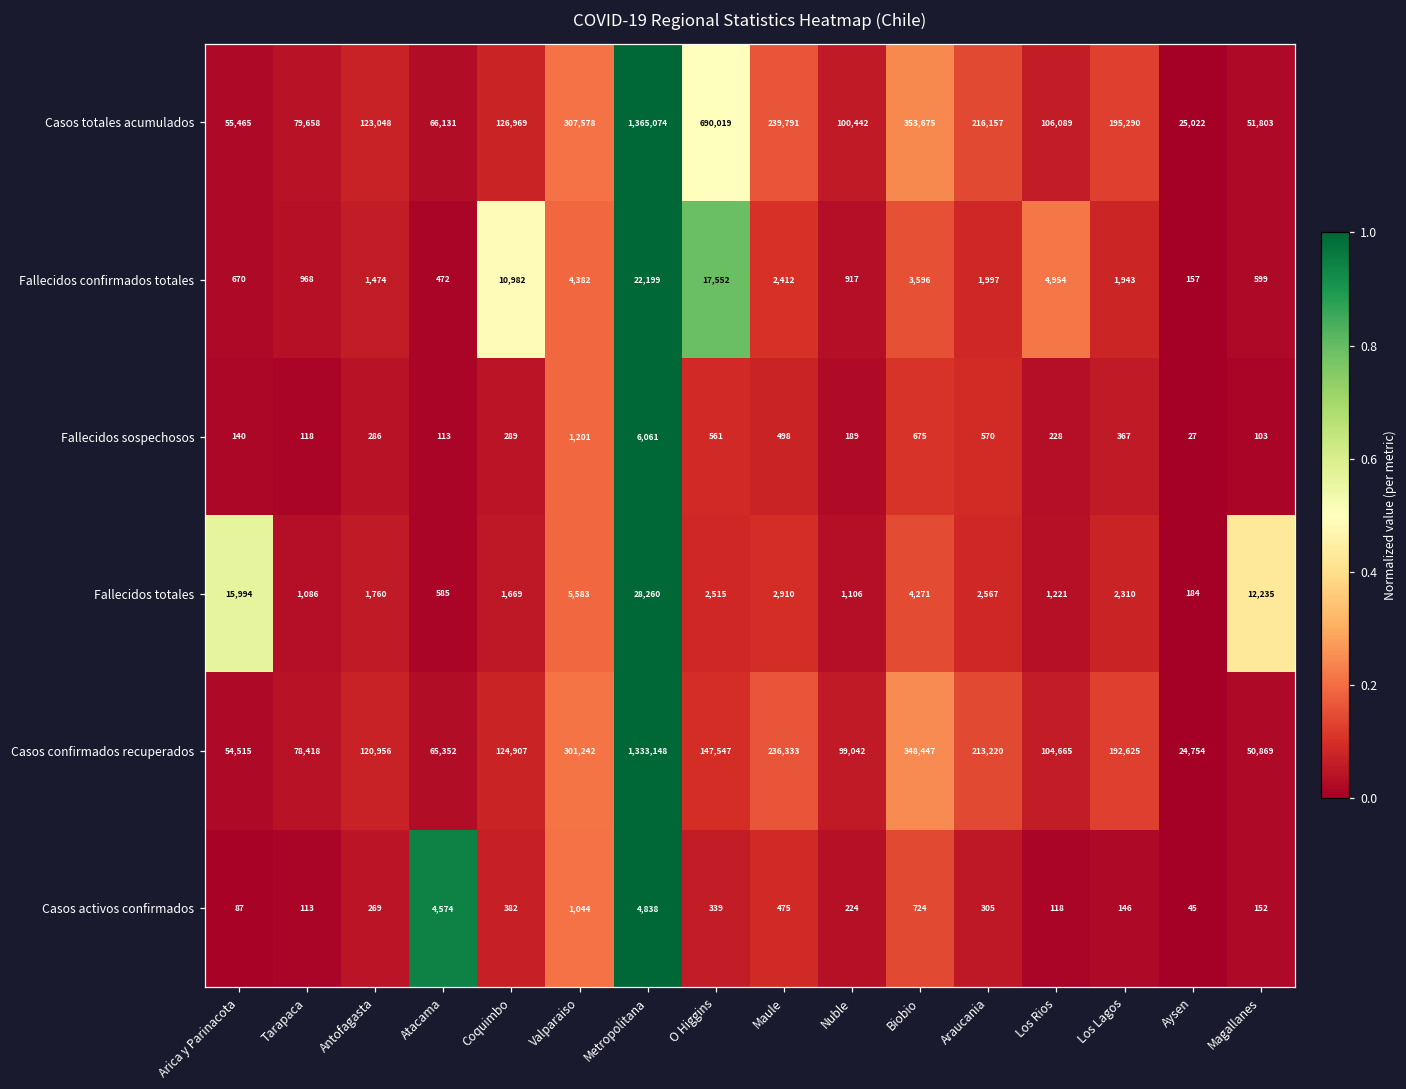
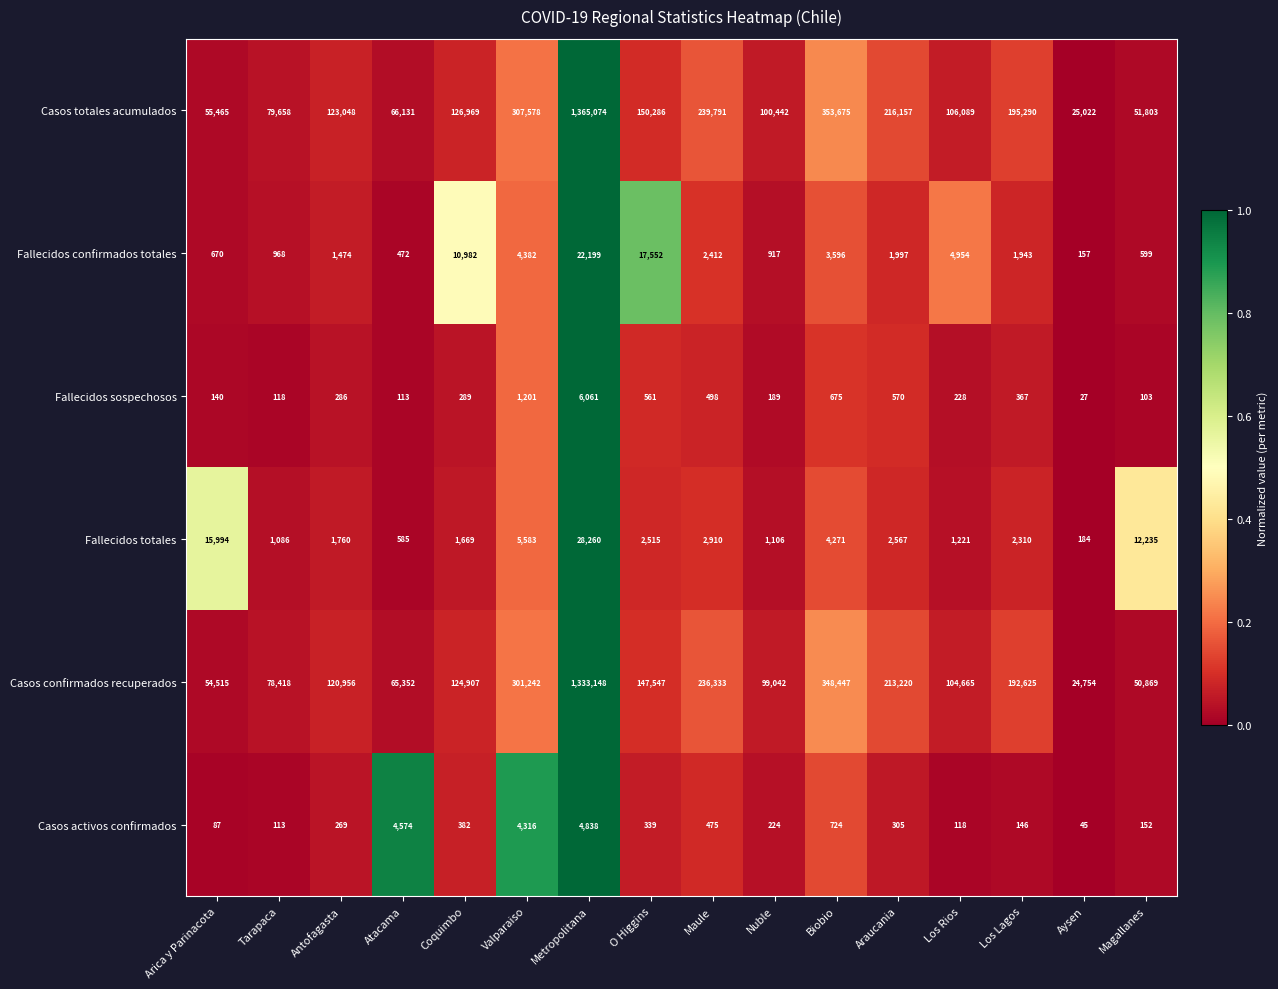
  {
    "Casos totales acumulados": {
      "Arica y Parinacota": "55,465",
      "Tarapaca": "79,658",
      "Antofagasta": "123,048",
      "Atacama": "66,131",
      "Coquimbo": "126,969",
      "Valparaiso": "307,578",
      "Metropolitana": "1,365,074",
-     "O Higgins": "690,019",
+     "O Higgins": "150,286",
      "Maule": "239,791",
      "Nuble": "100,442",
      "Biobio": "353,675",
      "Araucania": "216,157",
      "Los Rios": "106,089",
      "Los Lagos": "195,290",
      "Aysen": "25,022",
      "Magallanes": "51,803"
    },
    "Fallecidos confirmados totales": {
      "Arica y Parinacota": "670",
      "Tarapaca": "968",
      "Antofagasta": "1,474",
      "Atacama": "472",
      "Coquimbo": "10,982",
      "Valparaiso": "4,382",
      "Metropolitana": "22,199",
      "O Higgins": "17,552",
      "Maule": "2,412",
      "Nuble": "917",
      "Biobio": "3,596",
      "Araucania": "1,997",
      "Los Rios": "4,954",
      "Los Lagos": "1,943",
      "Aysen": "157",
      "Magallanes": "599"
    },
    "Fallecidos sospechosos": {
      "Arica y Parinacota": "140",
      "Tarapaca": "118",
      "Antofagasta": "286",
      "Atacama": "113",
      "Coquimbo": "289",
      "Valparaiso": "1,201",
      "Metropolitana": "6,061",
      "O Higgins": "561",
      "Maule": "498",
      "Nuble": "189",
      "Biobio": "675",
      "Araucania": "570",
      "Los Rios": "228",
      "Los Lagos": "367",
      "Aysen": "27",
      "Magallanes": "103"
    },
    "Fallecidos totales": {
      "Arica y Parinacota": "15,994",
      "Tarapaca": "1,086",
      "Antofagasta": "1,760",
      "Atacama": "585",
      "Coquimbo": "1,669",
      "Valparaiso": "5,583",
      "Metropolitana": "28,260",
      "O Higgins": "2,515",
      "Maule": "2,910",
      "Nuble": "1,106",
      "Biobio": "4,271",
      "Araucania": "2,567",
      "Los Rios": "1,221",
      "Los Lagos": "2,310",
      "Aysen": "184",
      "Magallanes": "12,235"
    },
    "Casos confirmados recuperados": {
      "Arica y Parinacota": "54,515",
      "Tarapaca": "78,418",
      "Antofagasta": "120,956",
      "Atacama": "65,352",
      "Coquimbo": "124,907",
      "Valparaiso": "301,242",
      "Metropolitana": "1,333,148",
      "O Higgins": "147,547",
      "Maule": "236,333",
      "Nuble": "99,042",
      "Biobio": "348,447",
      "Araucania": "213,220",
      "Los Rios": "104,665",
      "Los Lagos": "192,625",
      "Aysen": "24,754",
      "Magallanes": "50,869"
    },
    "Casos activos confirmados": {
      "Arica y Parinacota": "87",
      "Tarapaca": "113",
      "Antofagasta": "269",
      "Atacama": "4,574",
      "Coquimbo": "382",
-     "Valparaiso": "1,044",
+     "Valparaiso": "4,316",
      "Metropolitana": "4,838",
      "O Higgins": "339",
      "Maule": "475",
      "Nuble": "224",
      "Biobio": "724",
      "Araucania": "305",
      "Los Rios": "118",
      "Los Lagos": "146",
      "Aysen": "45",
      "Magallanes": "152"
    }
  }
